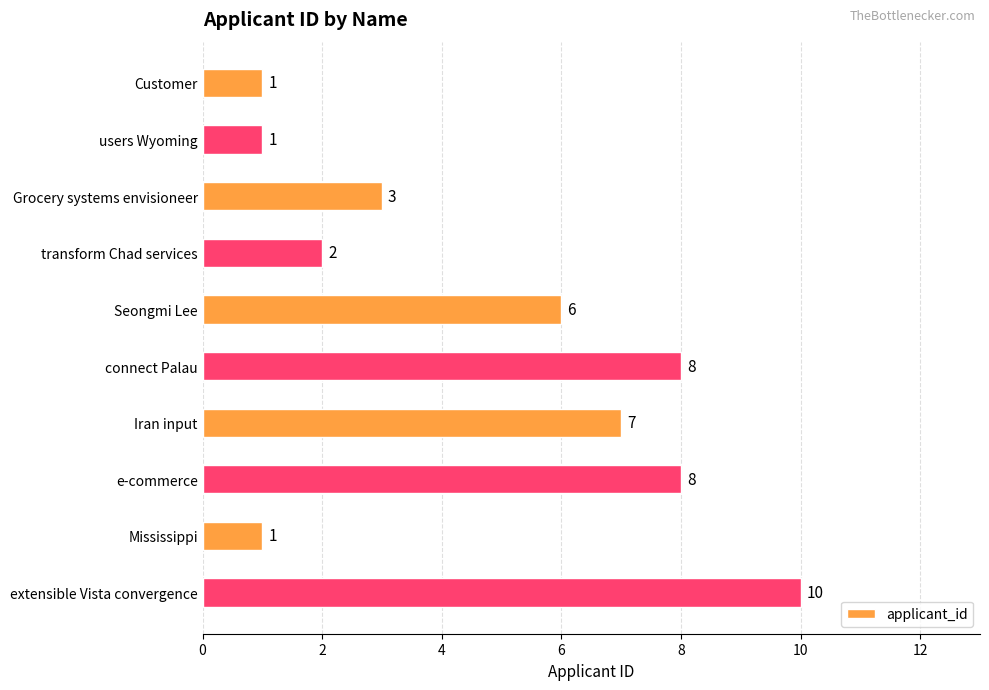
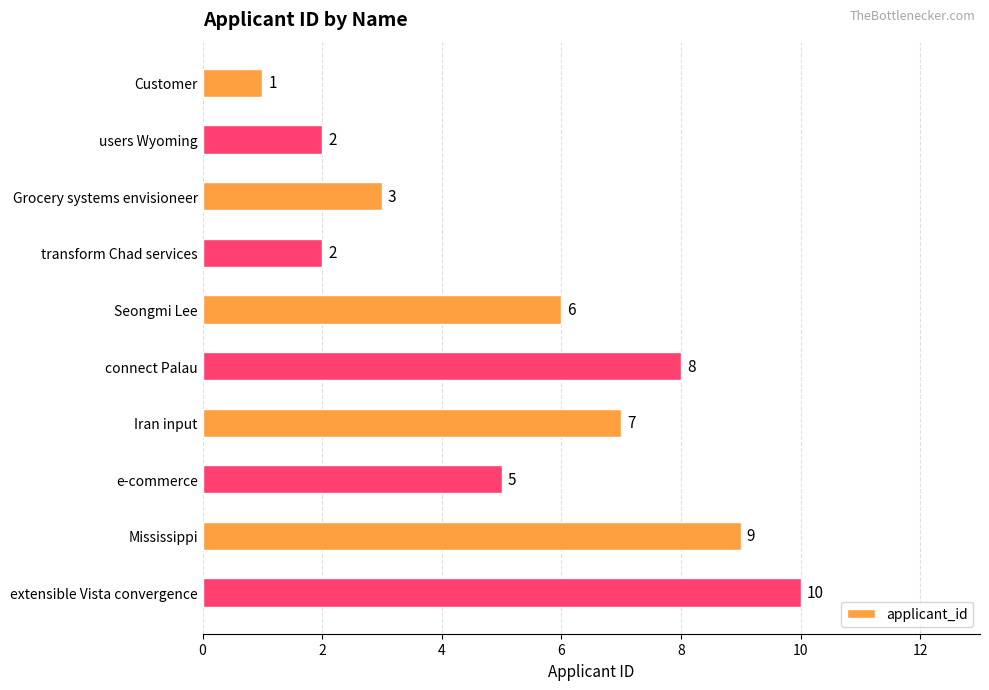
  {
    "Customer": 1,
-   "users Wyoming": 1,
+   "users Wyoming": 2,
    "Grocery systems envisioneer": 3,
    "transform Chad services": 2,
    "Seongmi Lee": 6,
    "connect Palau": 8,
    "Iran input": 7,
-   "e-commerce": 8,
-   "Mississippi": 1,
+   "e-commerce": 5,
+   "Mississippi": 9,
    "extensible Vista convergence": 10
  }
